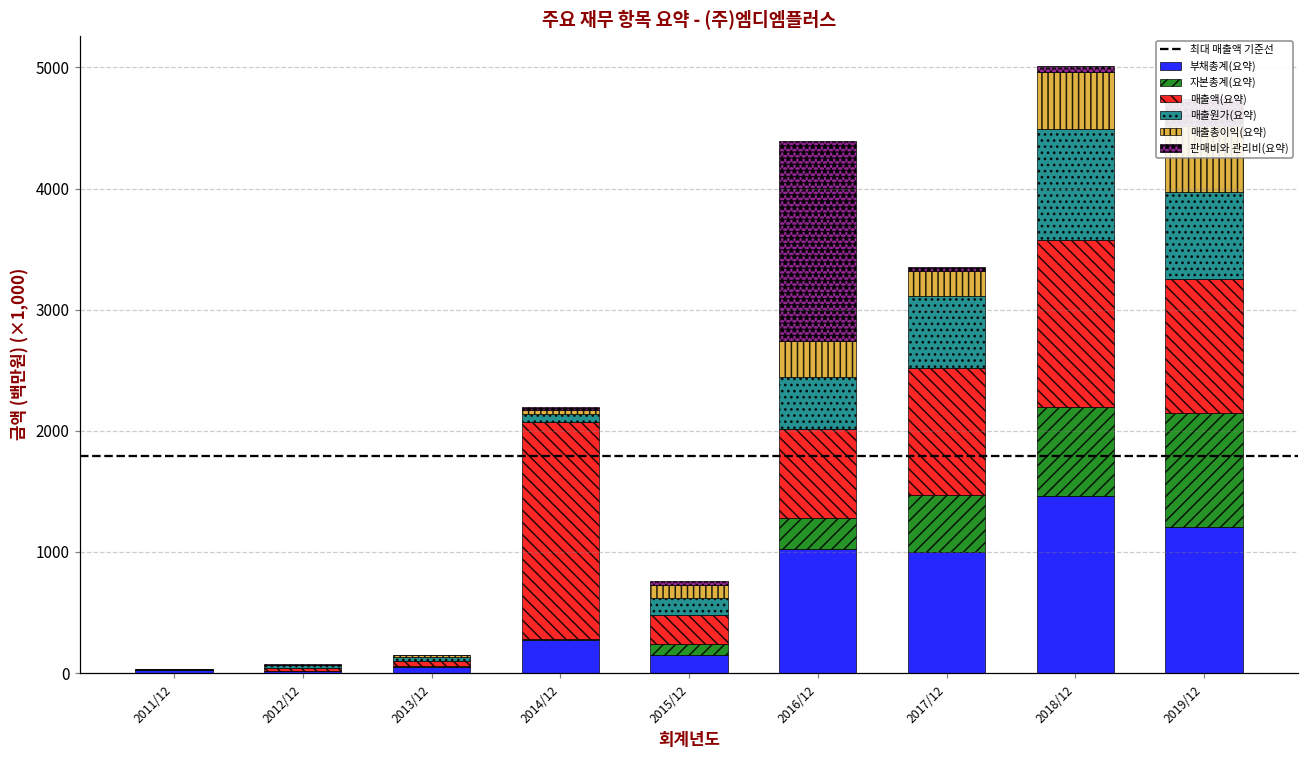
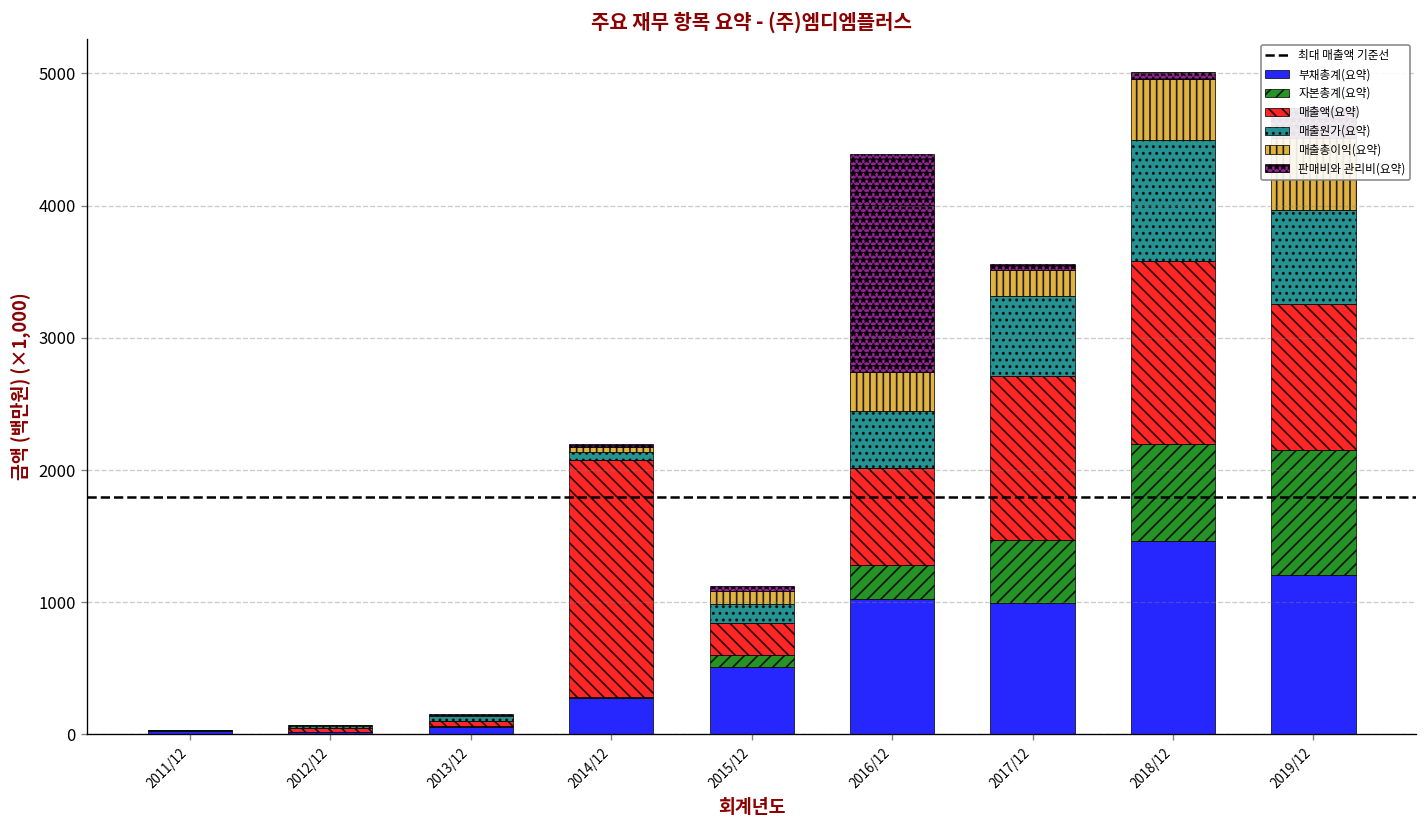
  {
    "부채총계(요약)": {
      "2013/12": 50,
      "2014/12": 270,
-     "2015/12": 150,
+     "2015/12": 510,
      "2016/12": 1030,
      "2017/12": 1000,
      "2018/12": 1460,
      "2019/12": 1200
    },
    "자본총계(요약)": {
      "2011/12": 0,
      "2015/12": 90,
      "2016/12": 260,
      "2017/12": 470,
      "2018/12": 740,
      "2019/12": 950
    },
    "매출액(요약)": {
      "2012/12": 30,
      "2013/12": 40,
      "2014/12": 1790,
      "2015/12": 240,
      "2016/12": 730,
-     "2017/12": 1040,
+     "2017/12": 1240,
      "2018/12": 1380,
      "2019/12": 1100
    },
    "매출원가(요약)": {
      "2013/12": 30,
      "2014/12": 60,
      "2015/12": 140,
      "2016/12": 430,
      "2017/12": 600,
      "2018/12": 920,
      "2019/12": 710
    },
    "매출총이익(요약)": {
      "2014/12": 30,
      "2015/12": 100,
      "2016/12": 300,
      "2017/12": 200,
      "2018/12": 470
    },
    "판매비와 관리비(요약)": {
      "2015/12": 30,
      "2016/12": 1650,
      "2017/12": 40,
      "2018/12": 50
    }
  }
